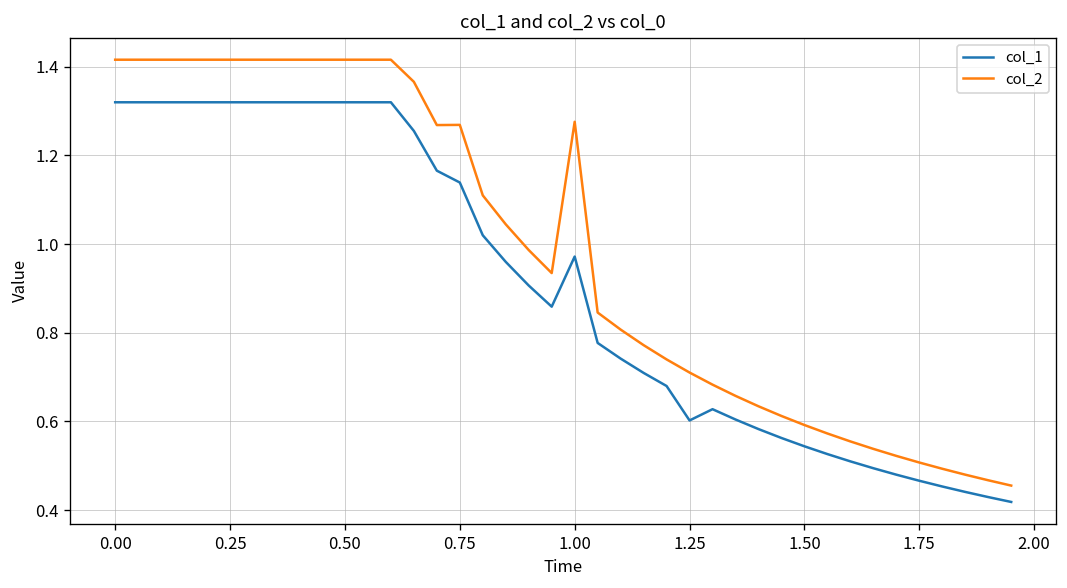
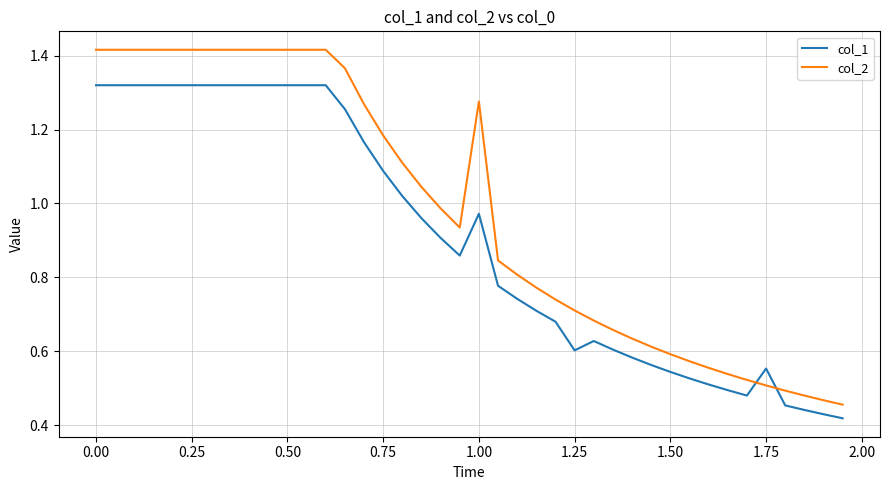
  {
    "col_1": {
      "0.00": 1.32,
      "0.25": 1.32,
      "0.50": 1.32,
-     "0.75": 1.14,
+     "0.75": 1.09,
      "1.00": 0.97,
      "1.25": 0.60,
      "1.50": 0.54,
-     "1.75": 0.47
+     "1.75": 0.55
    },
    "col_2": {
      "0.00": 1.42,
      "0.25": 1.42,
      "0.50": 1.42,
-     "0.75": 1.27,
+     "0.75": 1.18,
      "1.00": 1.28,
      "1.25": 0.71,
      "1.50": 0.59,
      "1.75": 0.51
    }
  }
